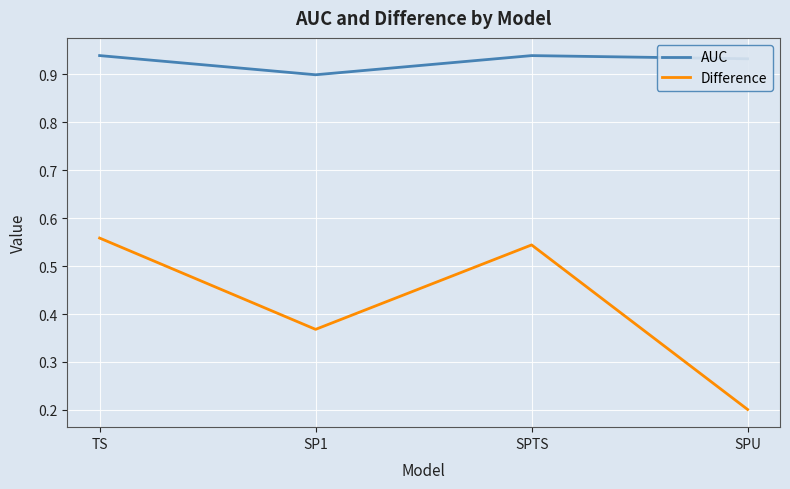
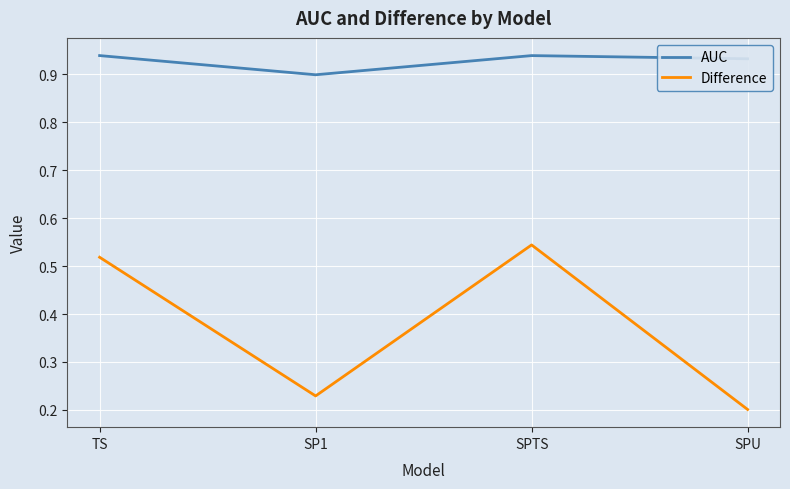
  {
    "AUC": {
      "TS": 0.94,
      "SP1": 0.90,
      "SPTS": 0.94
    },
    "Difference": {
-     "TS": 0.56,
-     "SP1": 0.37,
+     "TS": 0.52,
+     "SP1": 0.23,
      "SPTS": 0.54,
      "SPU": 0.20
    }
  }
